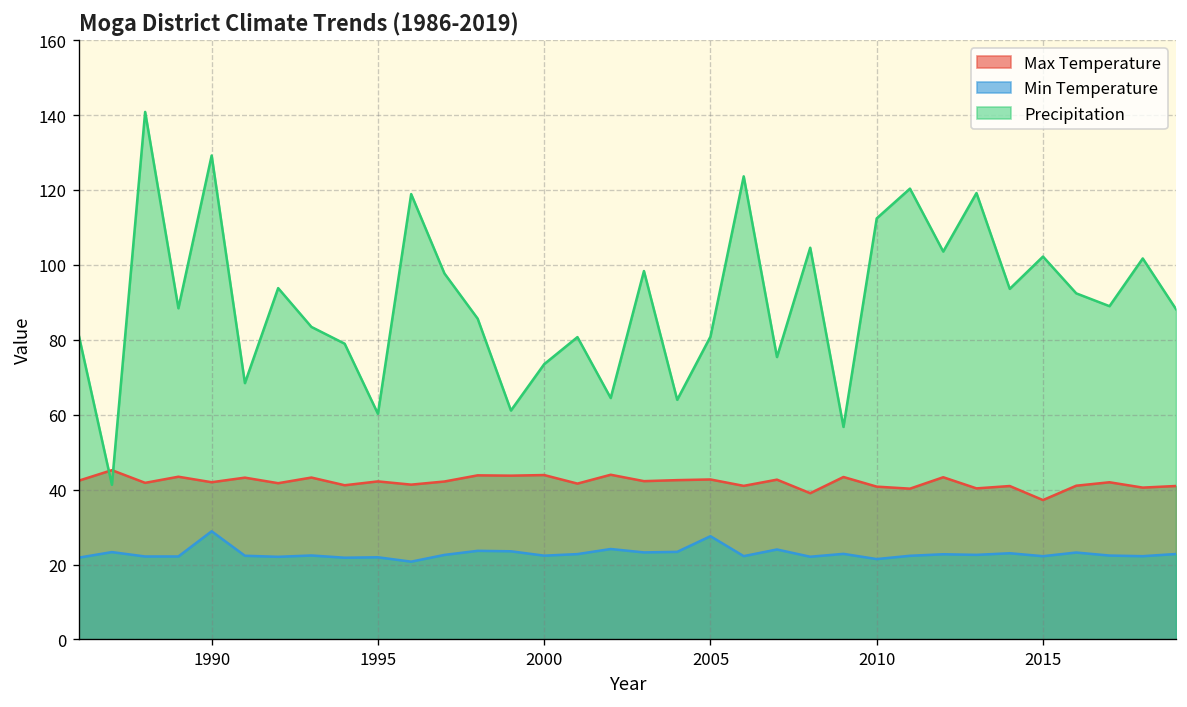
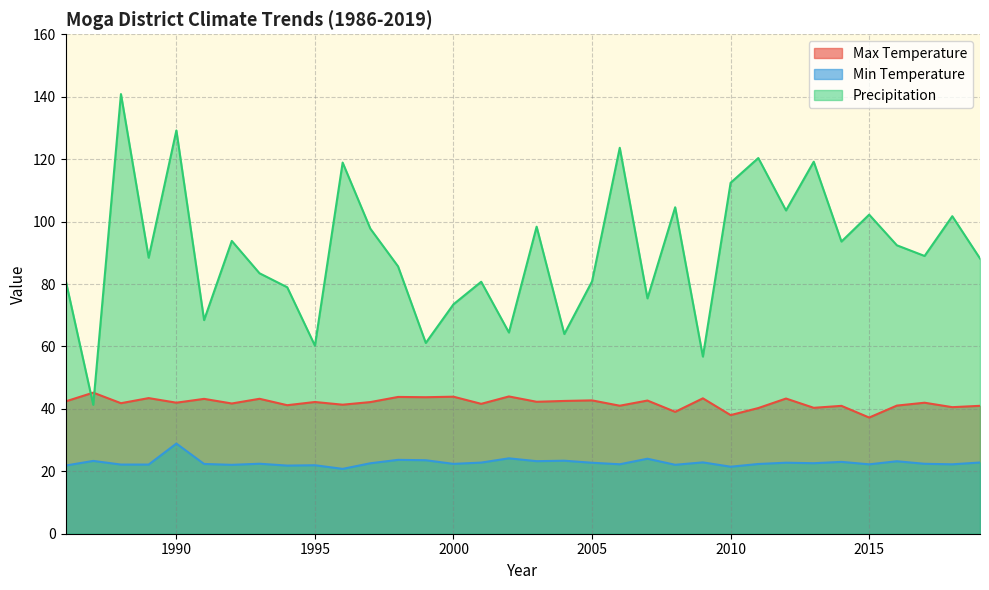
  {
    "Max Temperature": {
      "1990": 42,
      "1995": 42,
      "2000": 44,
      "2005": 43,
-     "2010": 41,
+     "2010": 38,
      "2015": 37
    },
    "Min Temperature": {
      "1990": 29,
      "1995": 22,
      "2000": 22,
-     "2005": 28,
+     "2005": 23,
      "2010": 21,
      "2015": 22
    },
    "Precipitation": {
      "1990": 129,
      "1995": 60,
      "2000": 74,
      "2005": 81,
      "2010": 112,
      "2015": 102
    }
  }
